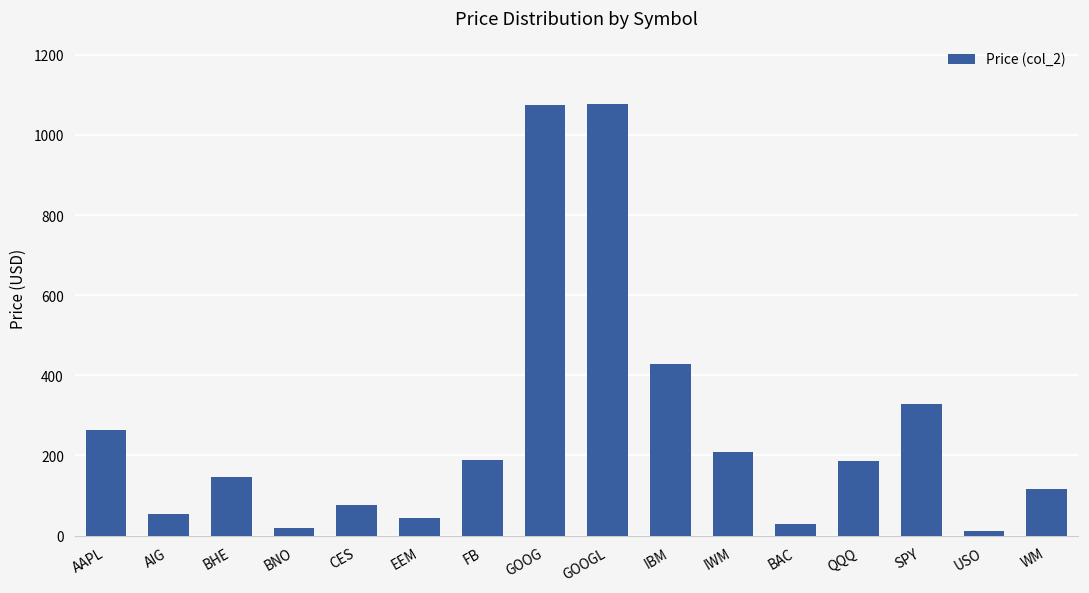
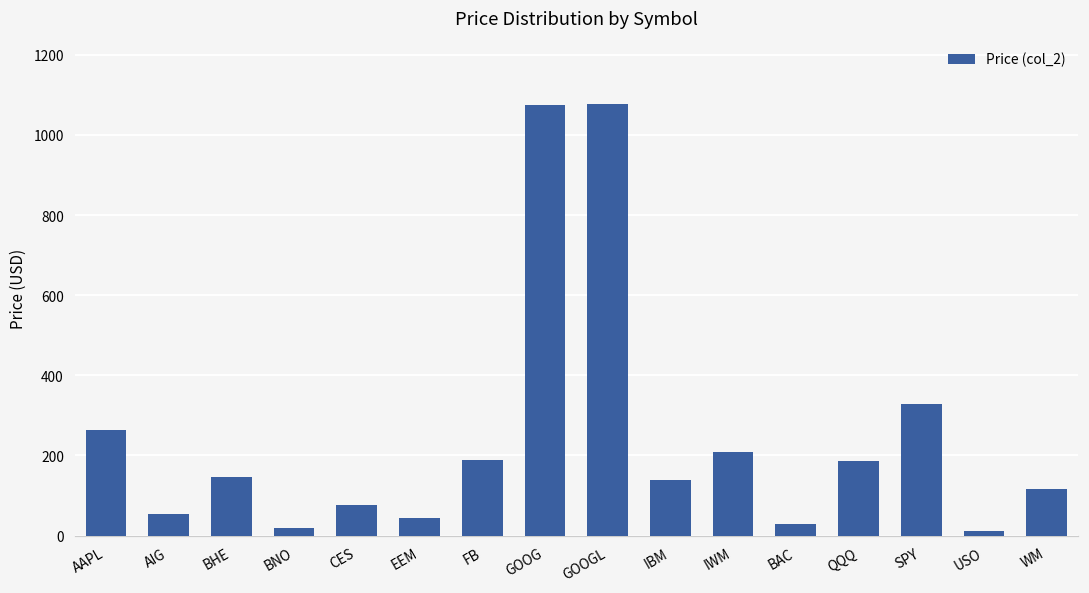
  {
    "AAPL": 260,
    "AIG": 50,
    "BHE": 150,
    "BNO": 20,
    "CES": 80,
    "EEM": 40,
    "FB": 190,
    "GOOG": 1080,
    "GOOGL": 1080,
-   "IBM": 430,
+   "IBM": 140,
    "IWM": 210,
    "BAC": 30,
    "QQQ": 190,
    "SPY": 330,
    "USO": 10,
    "WM": 120
  }
